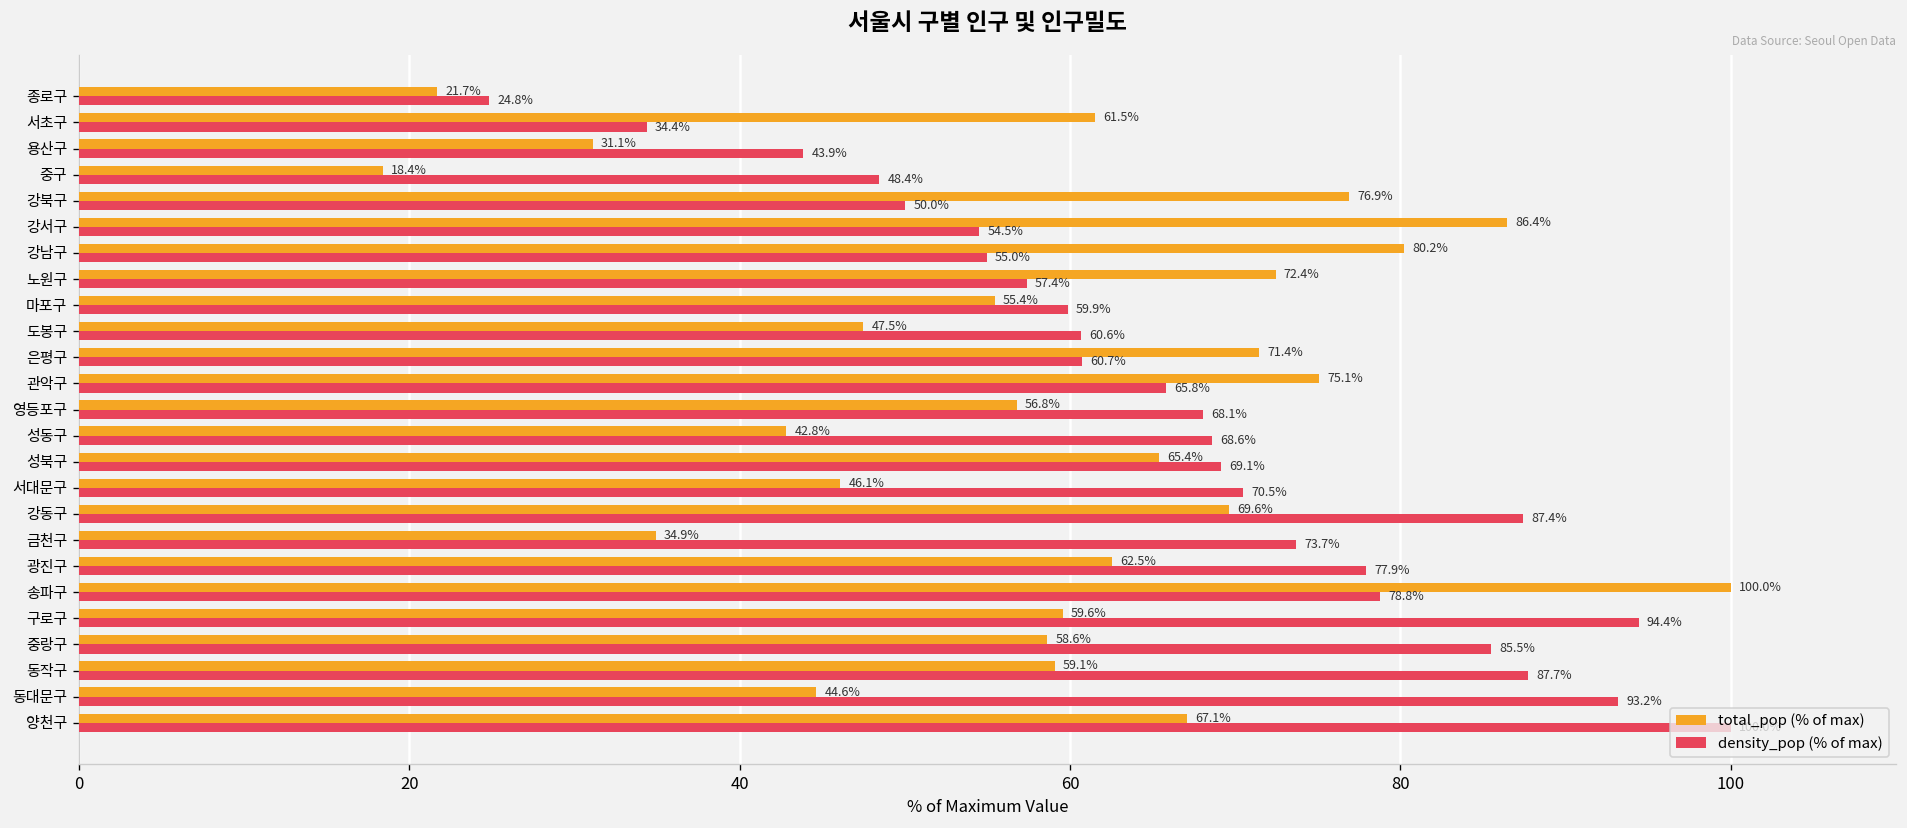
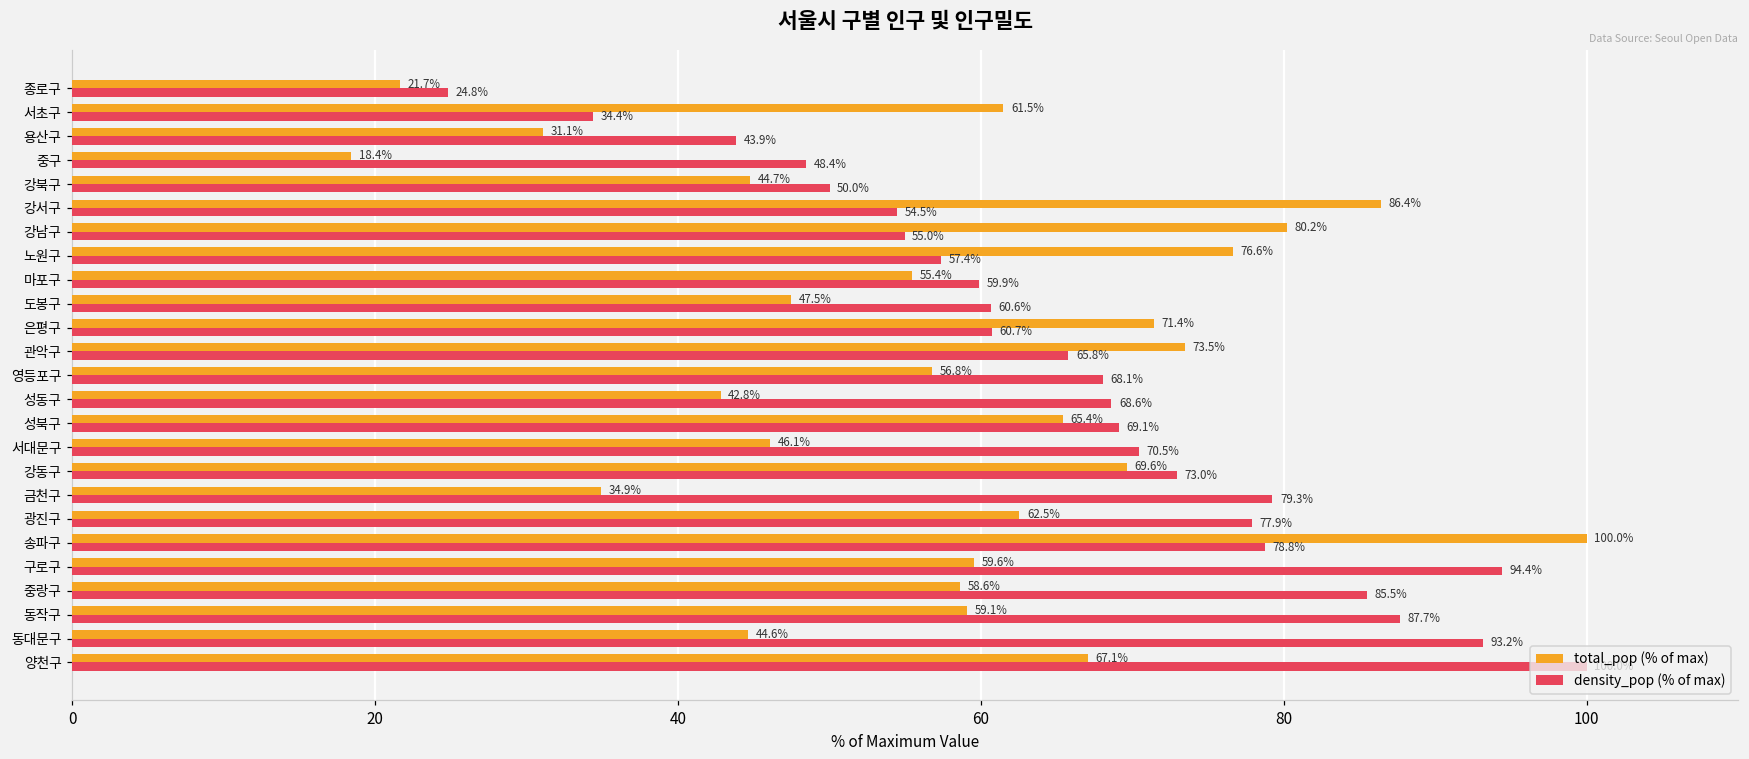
  {
    "total_pop (% of max)": {
      "종로구": "21.7%",
      "서초구": "61.5%",
      "용산구": "31.1%",
      "중구": "18.4%",
-     "강북구": "76.9%",
+     "강북구": "44.7%",
      "강서구": "86.4%",
      "강남구": "80.2%",
-     "노원구": "72.4%",
+     "노원구": "76.6%",
      "마포구": "55.4%",
      "도봉구": "47.5%",
      "은평구": "71.4%",
-     "관악구": "75.1%",
+     "관악구": "73.5%",
      "영등포구": "56.8%",
      "성동구": "42.8%",
      "성북구": "65.4%",
      "서대문구": "46.1%",
      "강동구": "69.6%",
      "금천구": "34.9%",
      "광진구": "62.5%",
      "송파구": "100.0%",
      "구로구": "59.6%",
      "중랑구": "58.6%",
      "동작구": "59.1%",
      "동대문구": "44.6%",
      "양천구": "67.1%"
    },
    "density_pop (% of max)": {
      "종로구": "24.8%",
      "서초구": "34.4%",
      "용산구": "43.9%",
      "중구": "48.4%",
      "강북구": "50.0%",
      "강서구": "54.5%",
      "강남구": "55.0%",
      "노원구": "57.4%",
      "마포구": "59.9%",
      "도봉구": "60.6%",
      "은평구": "60.7%",
      "관악구": "65.8%",
      "영등포구": "68.1%",
      "성동구": "68.6%",
      "성북구": "69.1%",
      "서대문구": "70.5%",
-     "강동구": "87.4%",
-     "금천구": "73.7%",
+     "강동구": "73.0%",
+     "금천구": "79.3%",
      "광진구": "77.9%",
      "송파구": "78.8%",
      "구로구": "94.4%",
      "중랑구": "85.5%",
      "동작구": "87.7%",
      "동대문구": "93.2%"
    }
  }
